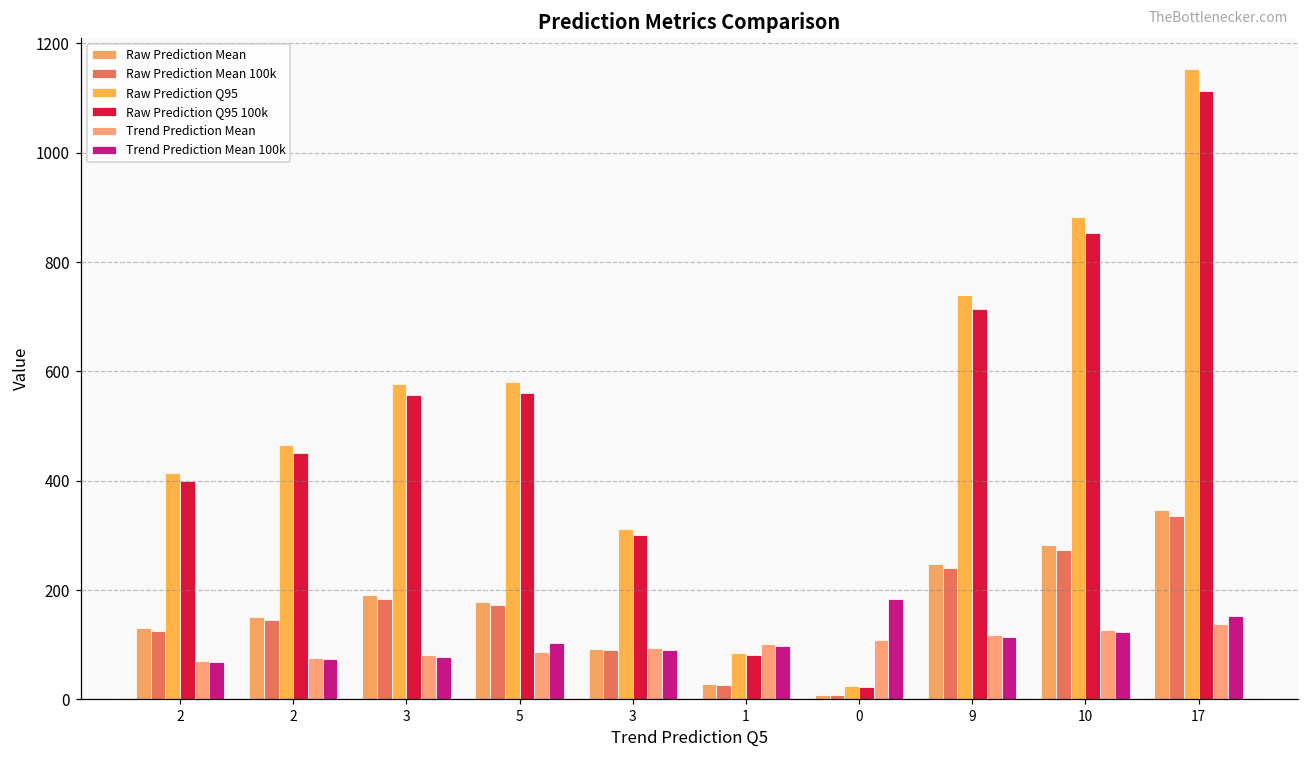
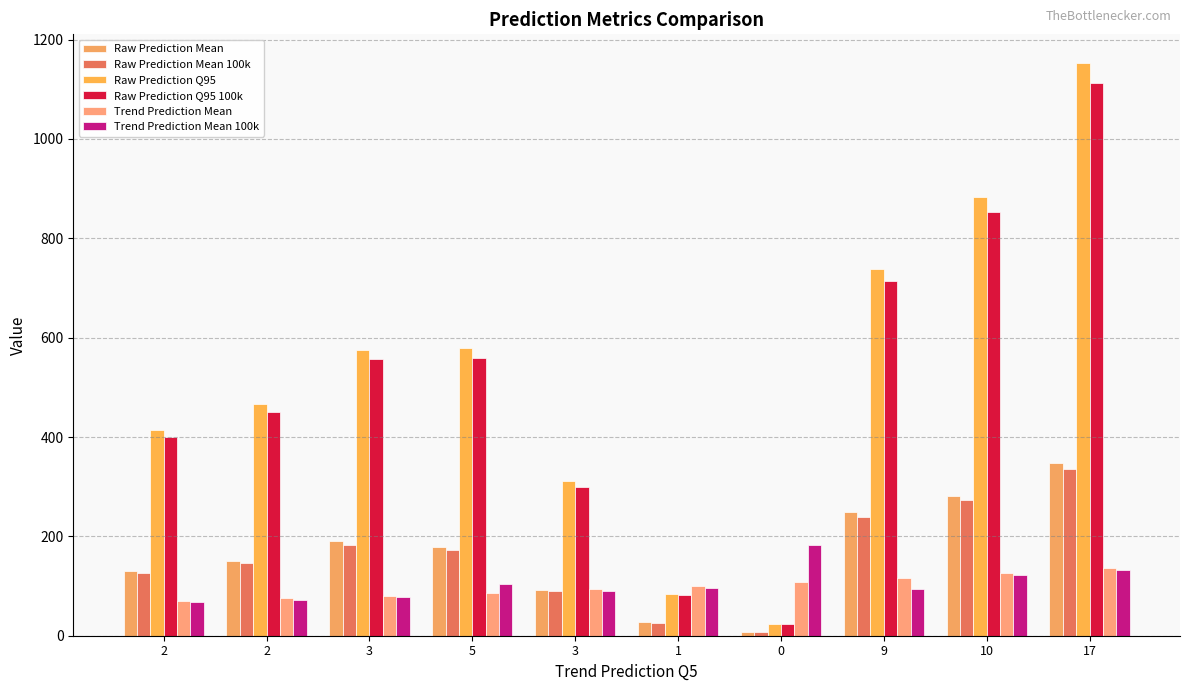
  {
    "Raw Prediction Q95 100k": {
      "5": 560,
      "1": 80,
      "0": 20,
      "9": 710,
      "10": 850,
      "17": 1110
    },
    "Trend Prediction Mean 100k": {
      "5": 100,
      "1": 100,
      "0": 180,
-     "9": 110,
+     "9": 90,
      "10": 120,
-     "17": 150
+     "17": 130
    }
  }
